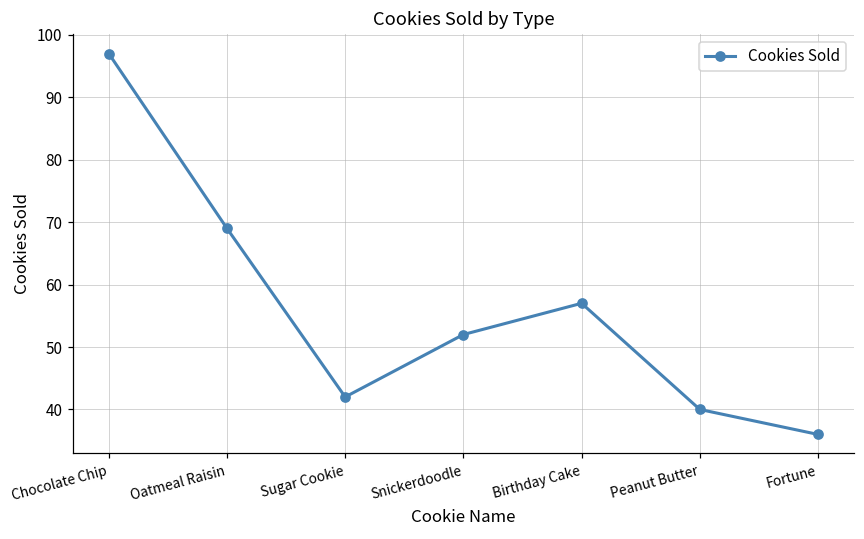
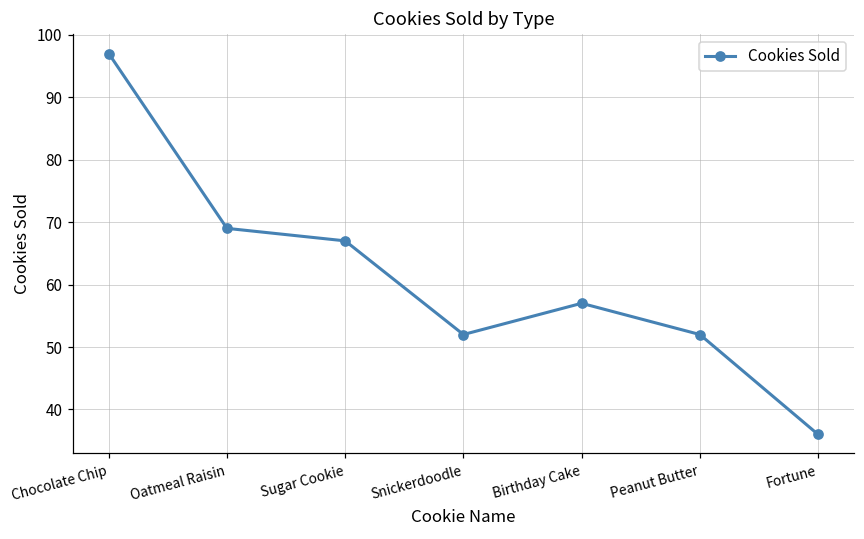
  {
    "Chocolate Chip": 97,
    "Oatmeal Raisin": 69,
-   "Sugar Cookie": 42,
+   "Sugar Cookie": 67,
    "Snickerdoodle": 52,
    "Birthday Cake": 57,
-   "Peanut Butter": 40,
+   "Peanut Butter": 52,
    "Fortune": 36
  }
